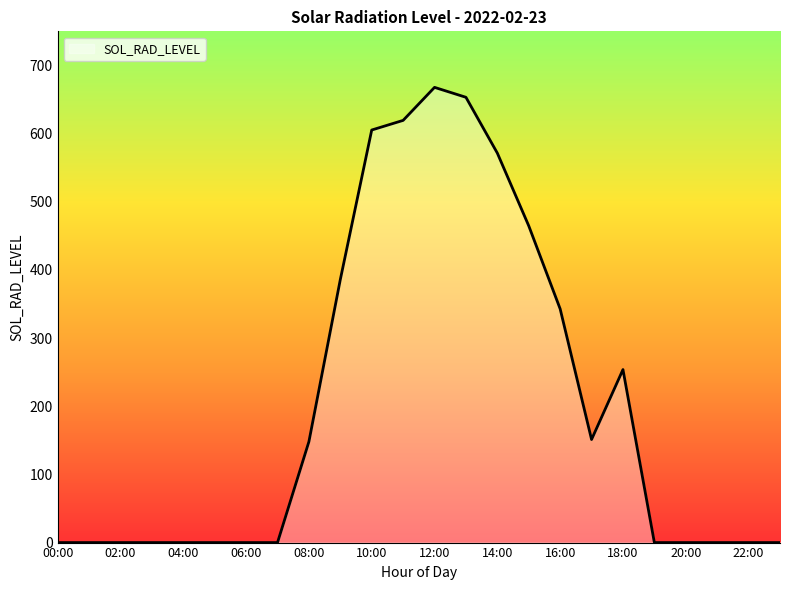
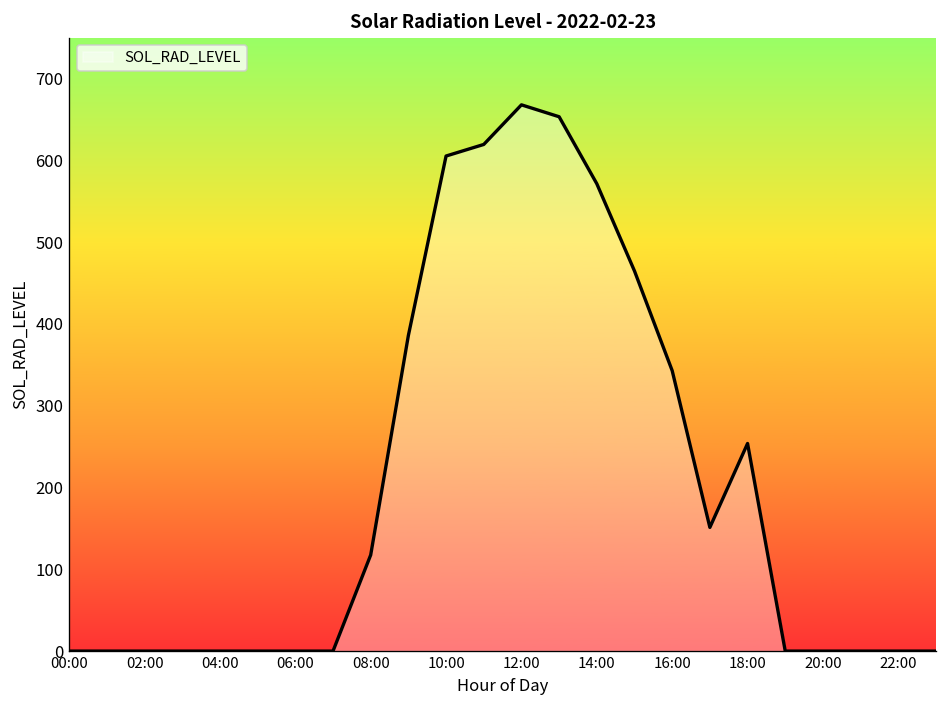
  {
    "00:00": 0,
    "02:00": 0,
    "04:00": 0,
    "06:00": 0,
-   "08:00": 150,
+   "08:00": 120,
    "10:00": 610,
    "12:00": 670,
    "14:00": 570,
    "16:00": 340,
    "18:00": 250,
    "20:00": 0,
    "22:00": 0
  }
